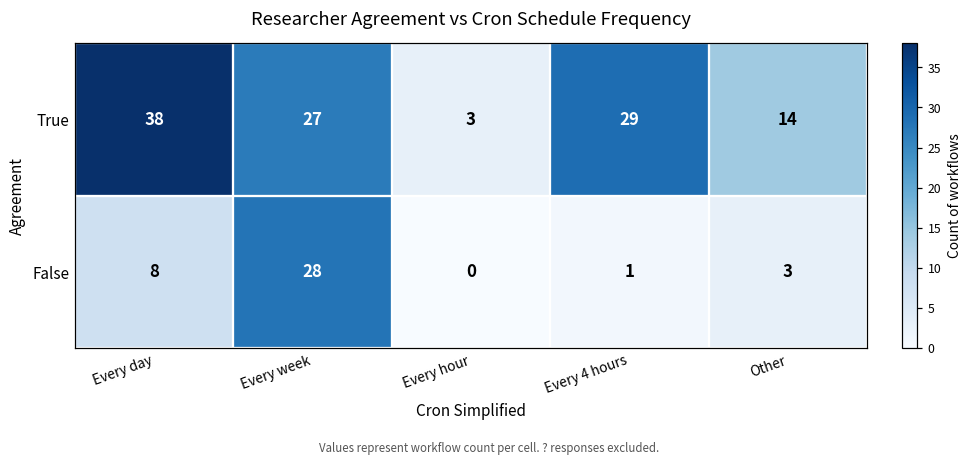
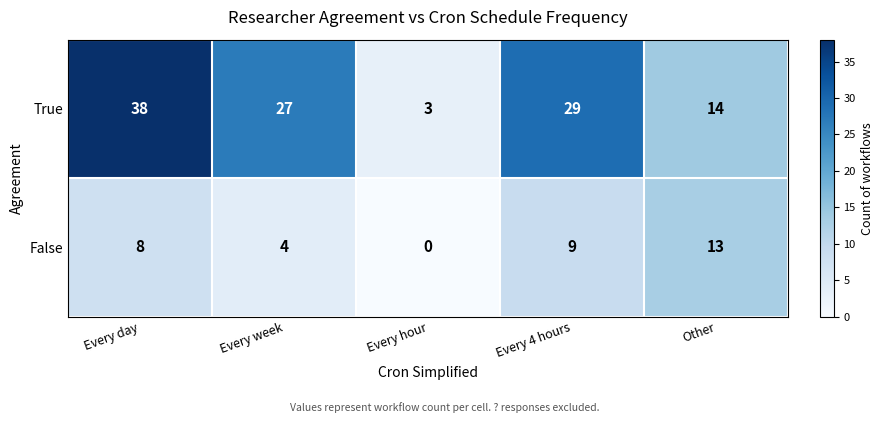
  {
    "True": {
      "Every day": 38,
      "Every week": 27,
      "Every hour": 3,
      "Every 4 hours": 29,
      "Other": 14
    },
    "False": {
      "Every day": 8,
-     "Every week": 28,
+     "Every week": 4,
      "Every hour": 0,
-     "Every 4 hours": 1,
-     "Other": 3
+     "Every 4 hours": 9,
+     "Other": 13
    }
  }
